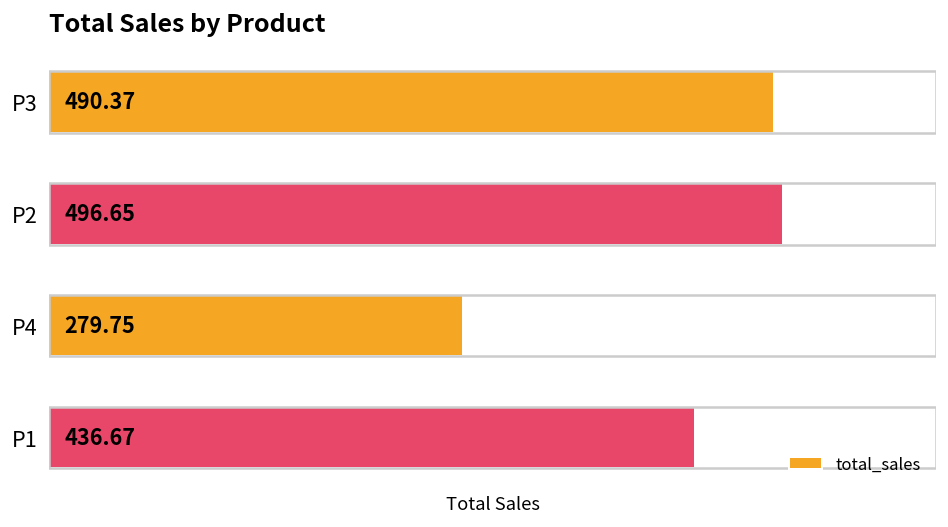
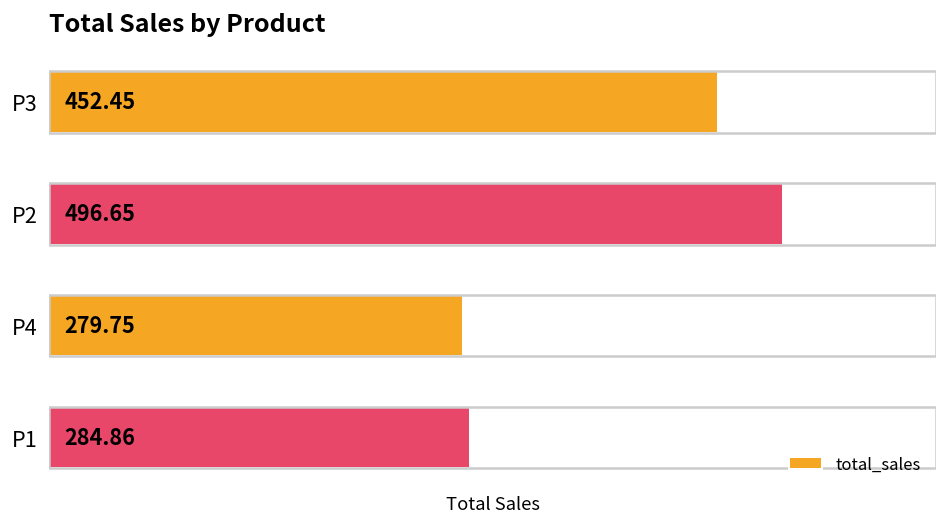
  {
-   "P3": 490.37,
+   "P3": 452.45,
    "P2": 496.65,
    "P4": 279.75,
-   "P1": 436.67
+   "P1": 284.86
  }
